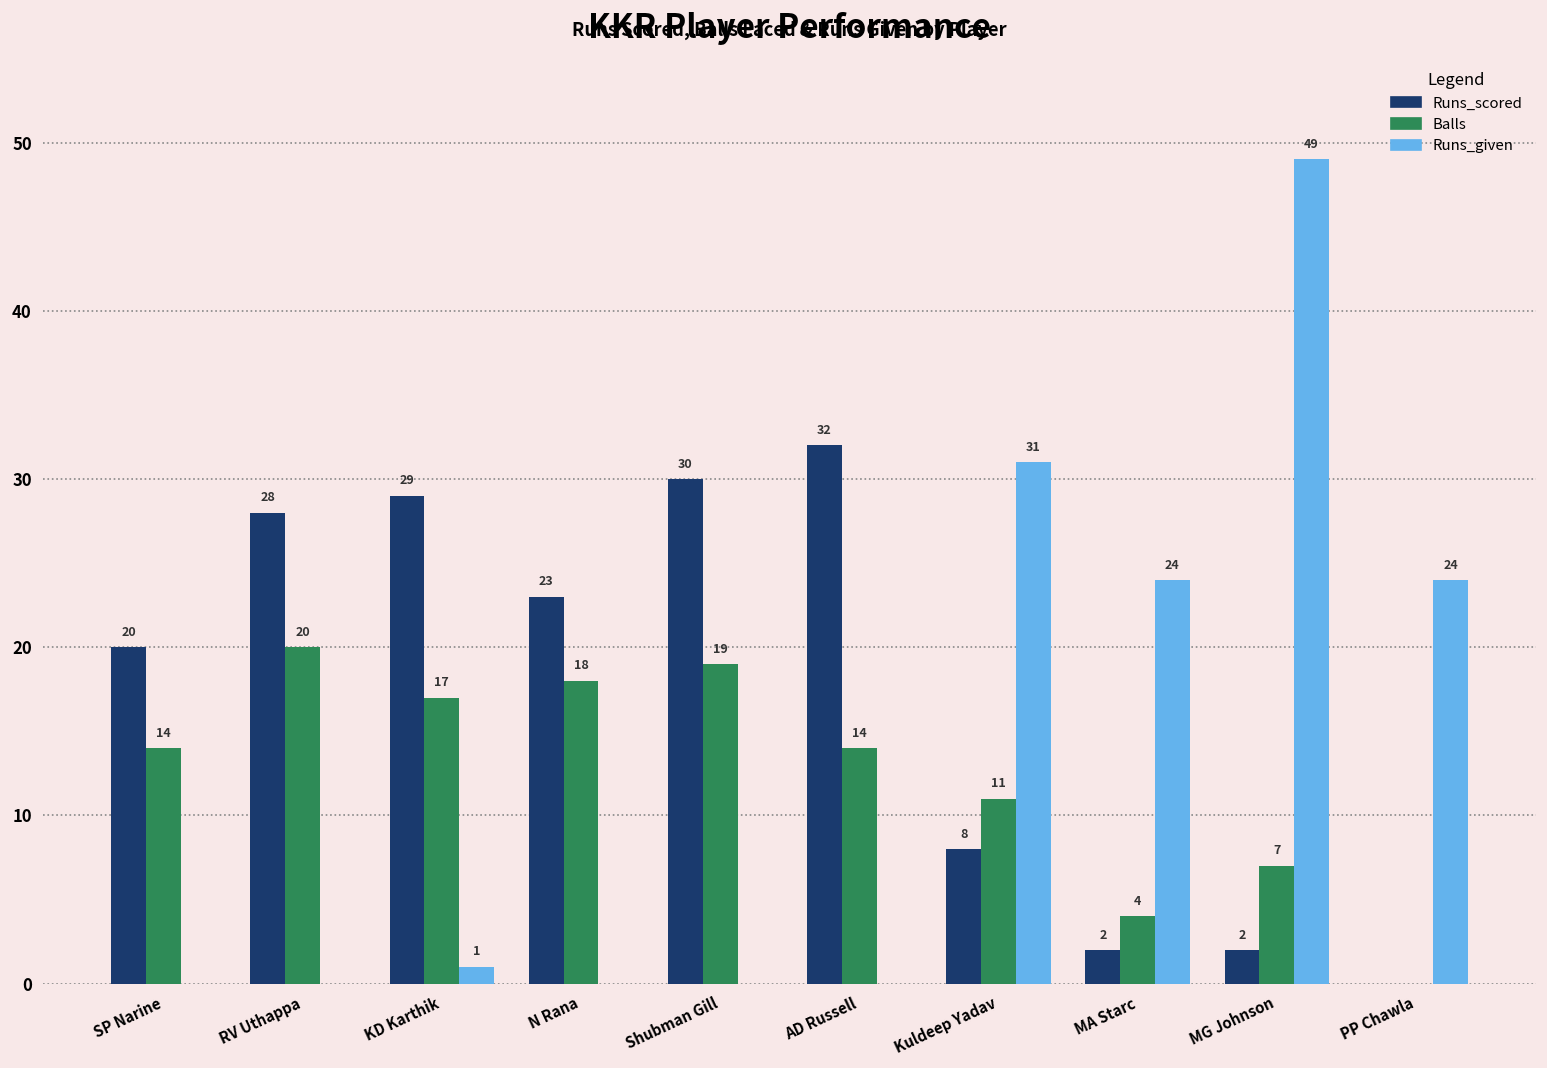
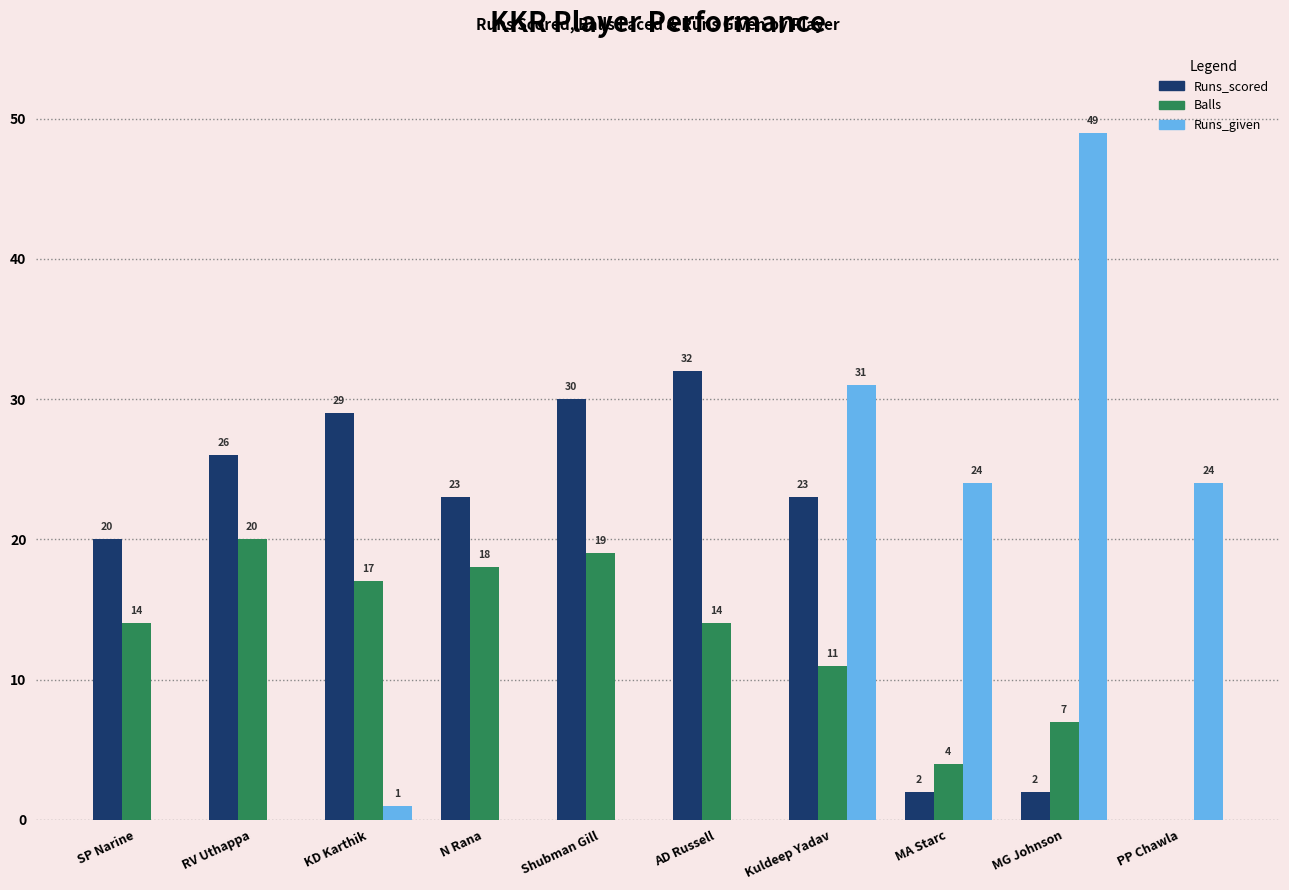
  {
    "Runs_scored": {
      "SP Narine": 20,
-     "RV Uthappa": 28,
+     "RV Uthappa": 26,
      "KD Karthik": 29,
      "N Rana": 23,
      "Shubman Gill": 30,
      "AD Russell": 32,
-     "Kuldeep Yadav": 8,
+     "Kuldeep Yadav": 23,
      "MA Starc": 2,
      "MG Johnson": 2
    },
    "Balls": {
      "SP Narine": 14,
      "RV Uthappa": 20,
      "KD Karthik": 17,
      "N Rana": 18,
      "Shubman Gill": 19,
      "AD Russell": 14,
      "Kuldeep Yadav": 11,
      "MA Starc": 4,
      "MG Johnson": 7
    },
    "Runs_given": {
      "KD Karthik": 1,
      "Kuldeep Yadav": 31,
      "MA Starc": 24,
      "MG Johnson": 49,
      "PP Chawla": 24
    }
  }
